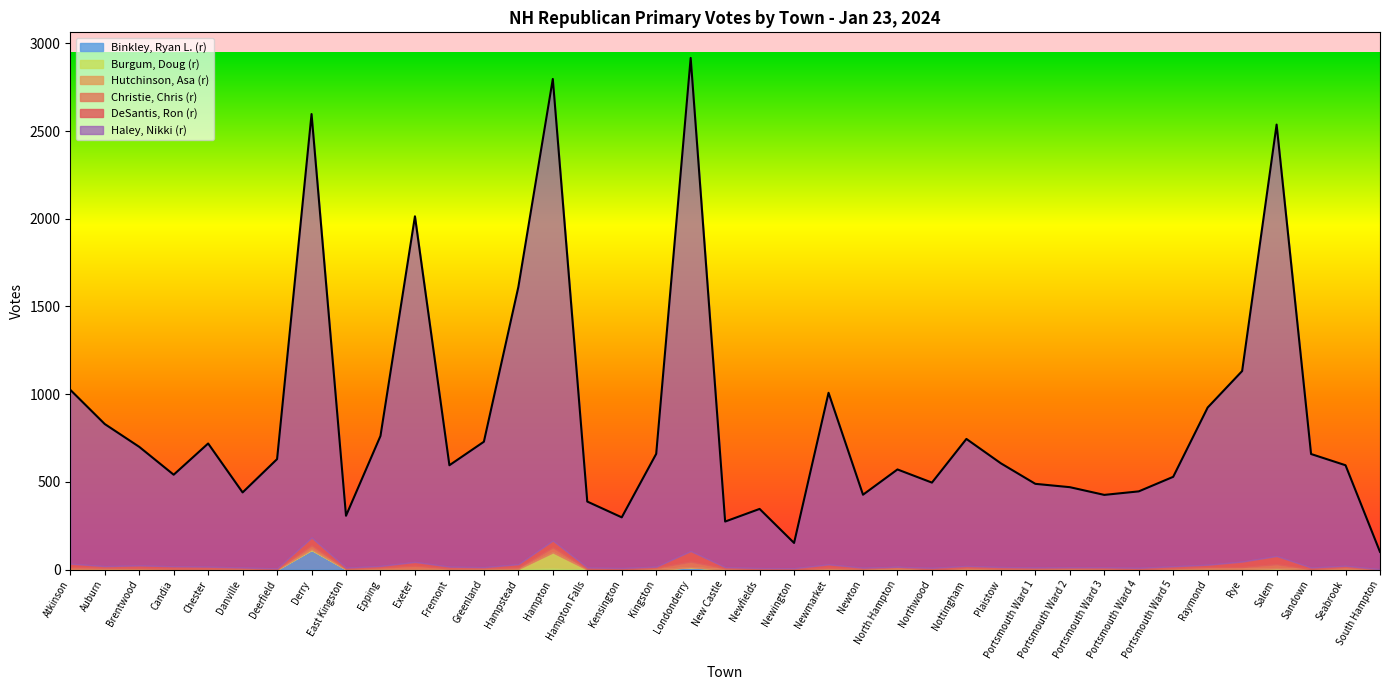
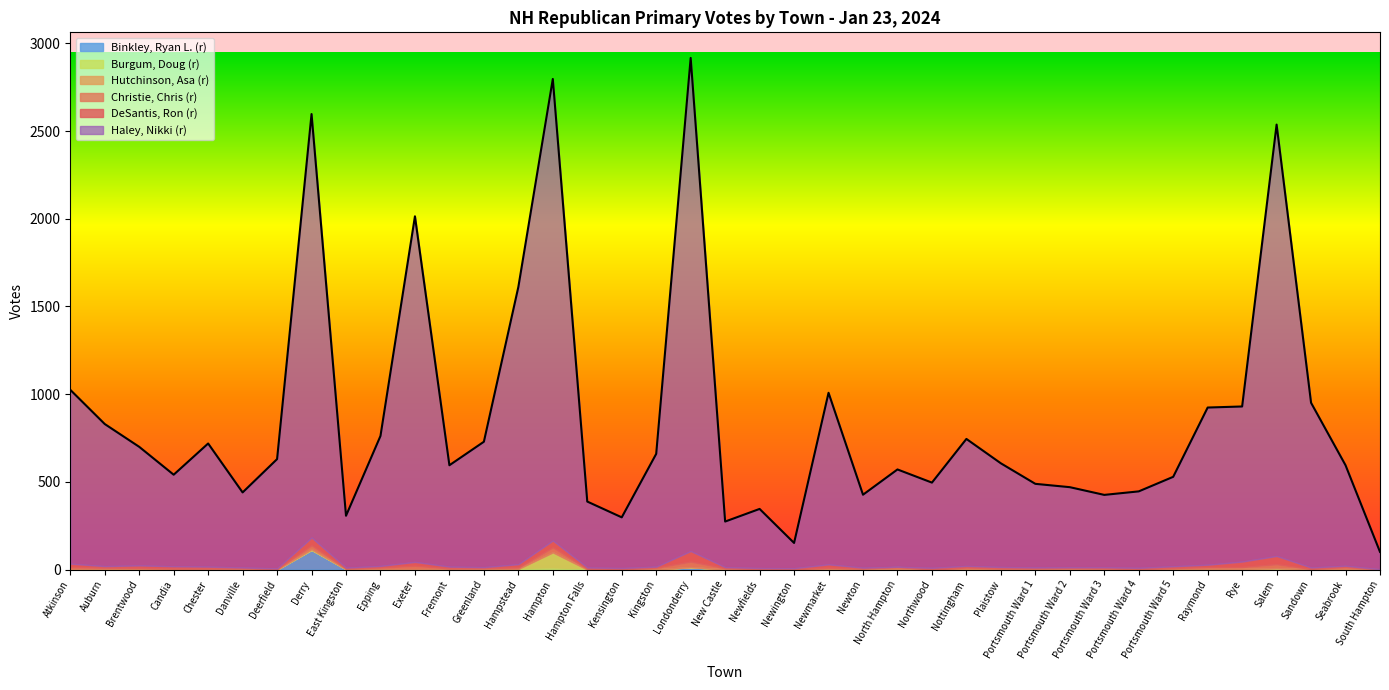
  {
    "Haley, Nikki (r)": {
      "Atkinson": 990,
      "Auburn": 810,
      "Brentwood": 680,
      "Candia": 520,
      "Chester": 700,
      "Danville": 430,
      "Deerfield": 620,
      "Derry": 2410,
      "East Kingston": 300,
      "Epping": 740,
      "Exeter": 1970,
      "Fremont": 580,
      "Greenland": 720,
      "Hampstead": 1580,
      "Hampton": 2630,
      "Hampton Falls": 380,
      "Kensington": 290,
      "Kingston": 640,
      "Londonderry": 2810,
      "New Castle": 260,
      "Newfields": 340,
      "Newington": 140,
      "Newmarket": 980,
      "Newton": 420,
      "North Hampton": 560,
      "Northwood": 490,
      "Nottingham": 720,
      "Plaistow": 590,
      "Portsmouth Ward 1": 480,
      "Portsmouth Ward 2": 460,
      "Portsmouth Ward 3": 410,
      "Portsmouth Ward 4": 440,
      "Portsmouth Ward 5": 510,
      "Raymond": 900,
-     "Rye": 1090,
+     "Rye": 880,
      "Salem": 2460,
-     "Sandown": 650,
+     "Sandown": 940,
      "Seabrook": 570,
      "South Hampton": 100
    }
  }
